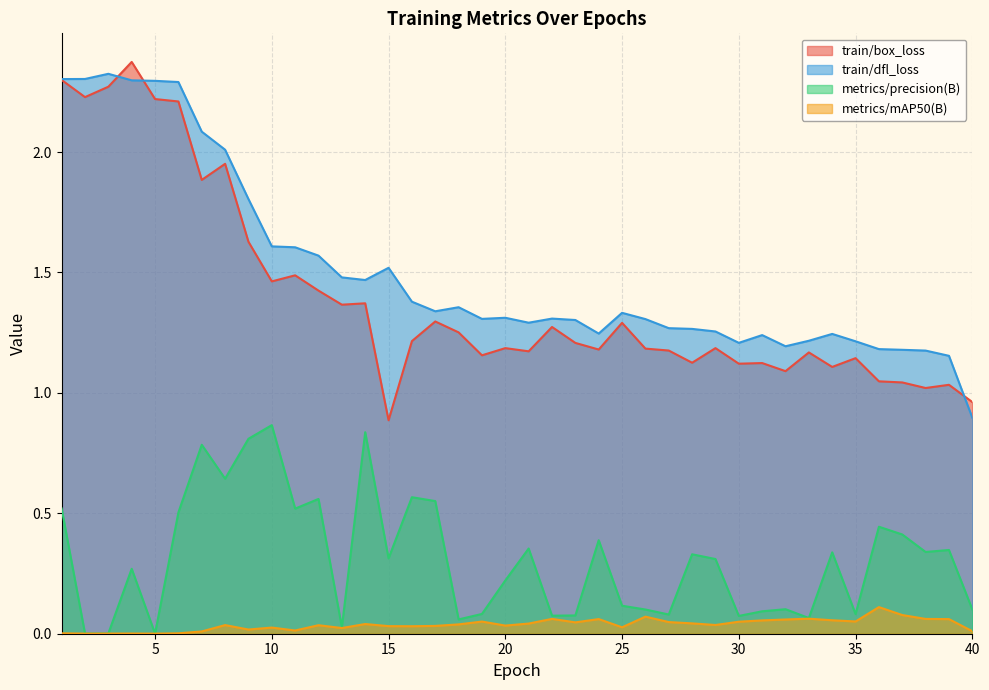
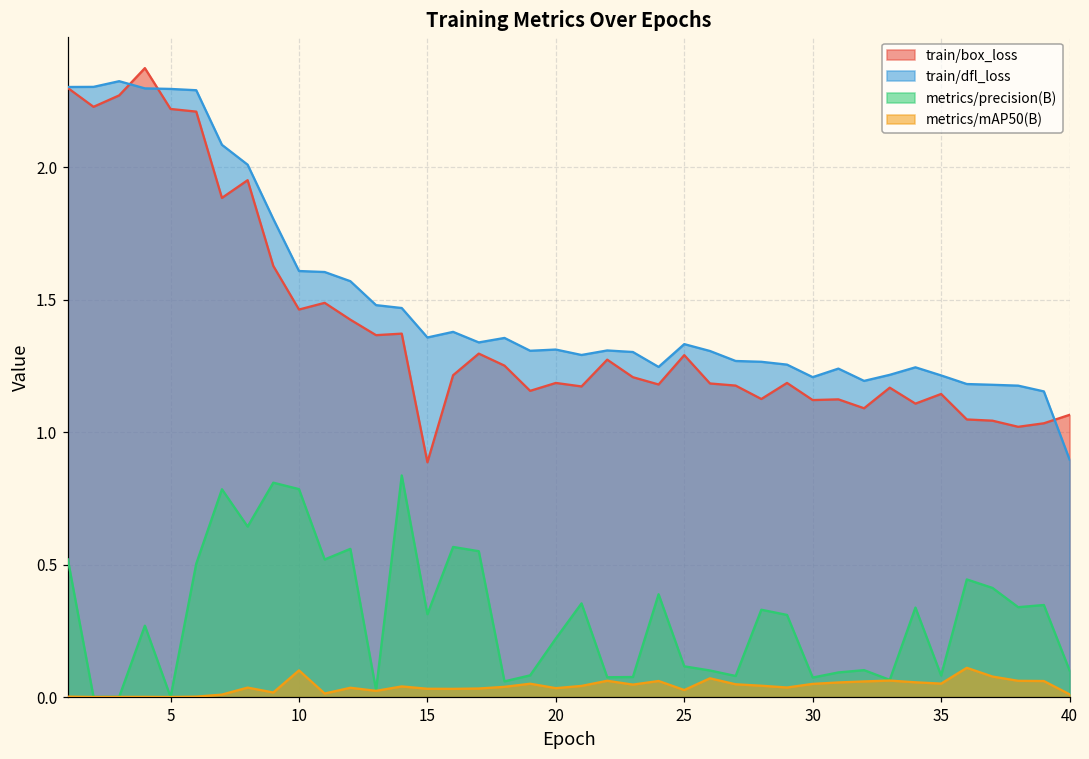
  {
    "train/box_loss": {
      "5": 2.22,
      "10": 1.46,
      "15": 0.89,
      "20": 1.19,
      "25": 1.29,
      "30": 1.12,
      "35": 1.14,
-     "40": 0.96
+     "40": 1.07
    },
    "train/dfl_loss": {
      "5": 2.30,
      "10": 1.61,
-     "15": 1.52,
+     "15": 1.36,
      "20": 1.31,
      "25": 1.33,
      "30": 1.21,
      "35": 1.21,
      "40": 0.90
    },
    "metrics/precision(B)": {
-     "10": 0.87,
+     "10": 0.79,
      "15": 0.31,
      "20": 0.22,
      "25": 0.12,
      "30": 0.07,
      "35": 0.08,
      "40": 0.10
    },
    "metrics/mAP50(B)": {
-     "10": 0.03,
+     "10": 0.10,
      "15": 0.03,
      "20": 0.03,
      "25": 0.03,
      "30": 0.05,
      "35": 0.05,
      "40": 0.01
    }
  }
